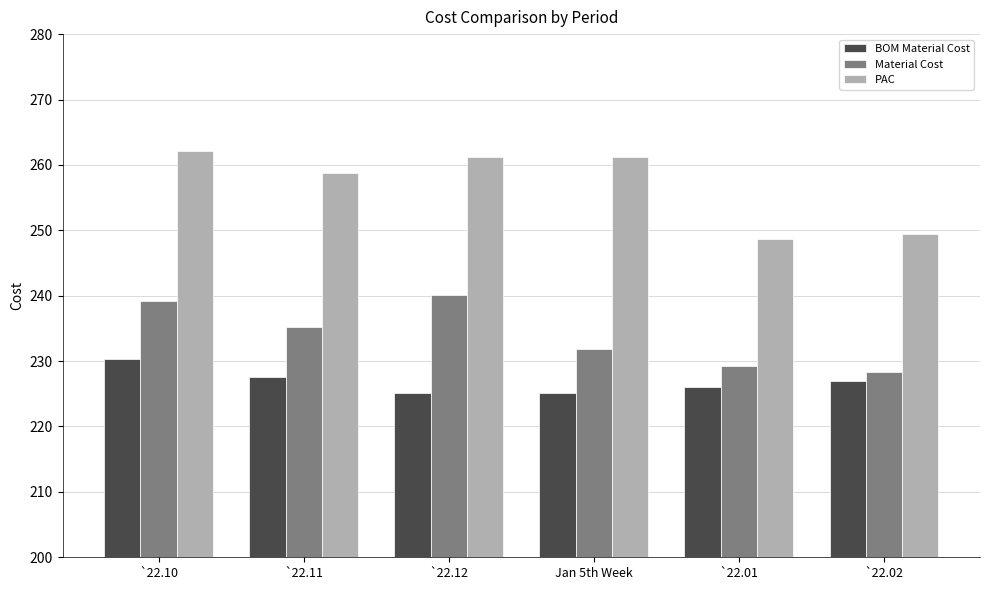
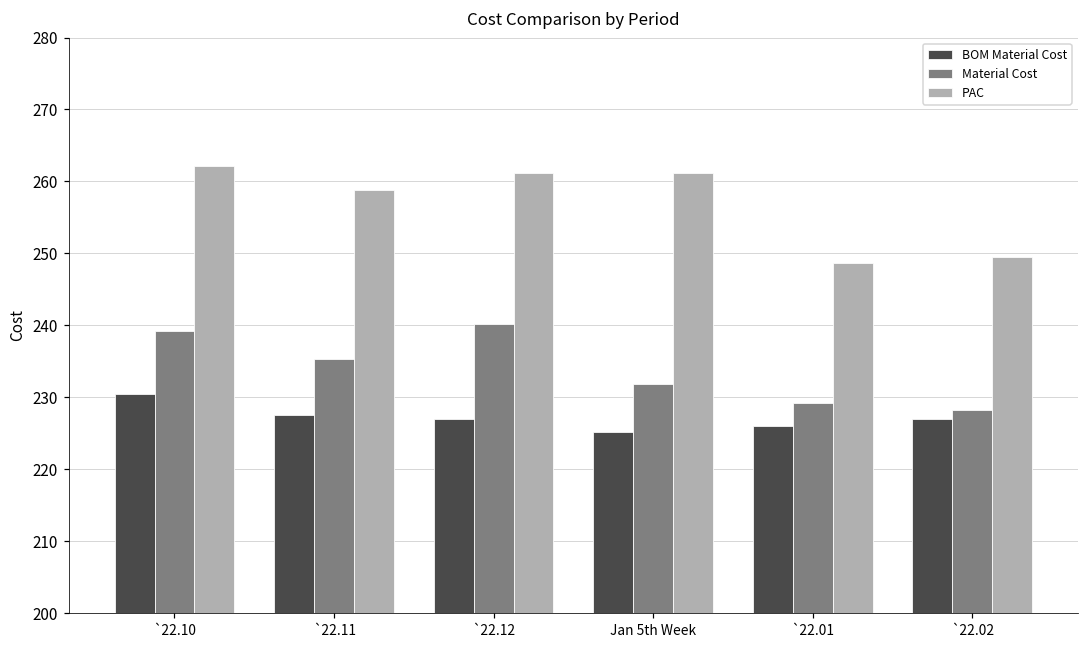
  {
    "BOM Material Cost": {
      "`22.10": 230,
      "`22.11": 228,
-     "`22.12": 225,
+     "`22.12": 227,
      "Jan 5th Week": 225,
      "`22.01": 226,
      "`22.02": 227
    },
    "Material Cost": {
      "`22.10": 239,
      "`22.11": 235,
      "`22.12": 240,
      "Jan 5th Week": 232,
      "`22.01": 229,
      "`22.02": 228
    },
    "PAC": {
      "`22.10": 262,
      "`22.11": 259,
      "`22.12": 261,
      "Jan 5th Week": 261,
      "`22.01": 249,
      "`22.02": 249
    }
  }
